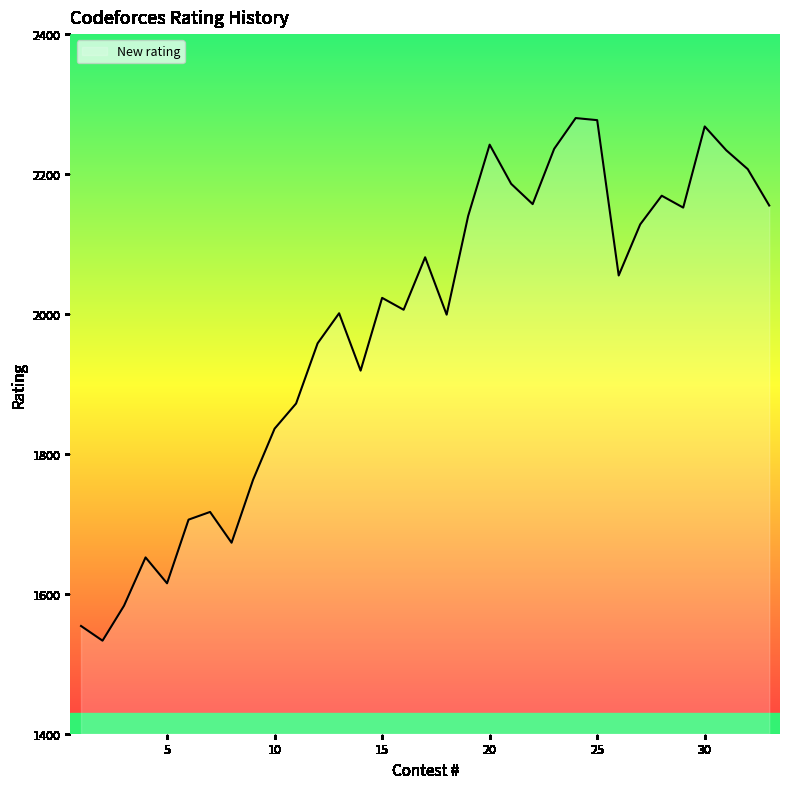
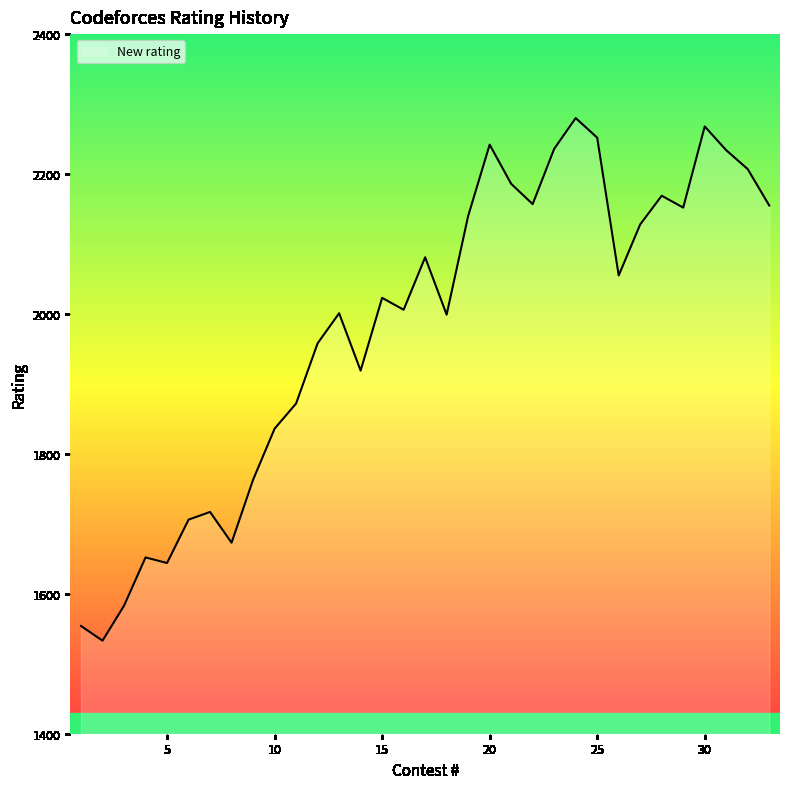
  {
-   "5": 1620,
+   "5": 1640,
    "10": 1840,
    "15": 2020,
    "20": 2240,
-   "25": 2280,
+   "25": 2250,
    "30": 2270
  }
